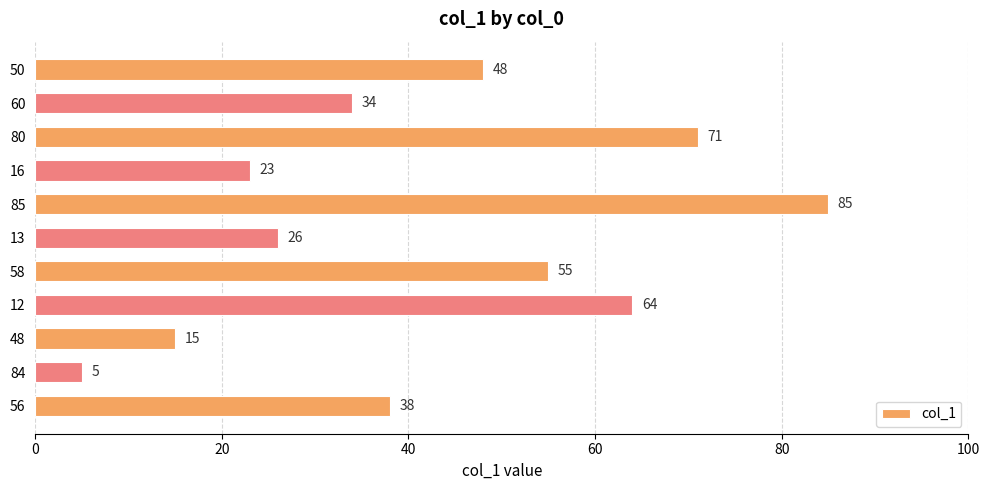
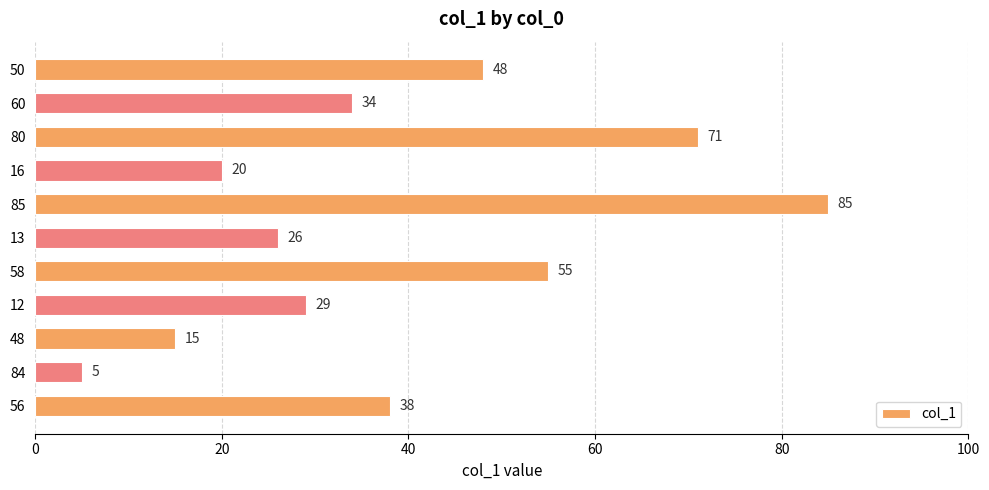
  {
    "50": 48,
    "60": 34,
    "80": 71,
-   "16": 23,
+   "16": 20,
    "85": 85,
    "13": 26,
    "58": 55,
-   "12": 64,
+   "12": 29,
    "48": 15,
    "84": 5,
    "56": 38
  }
